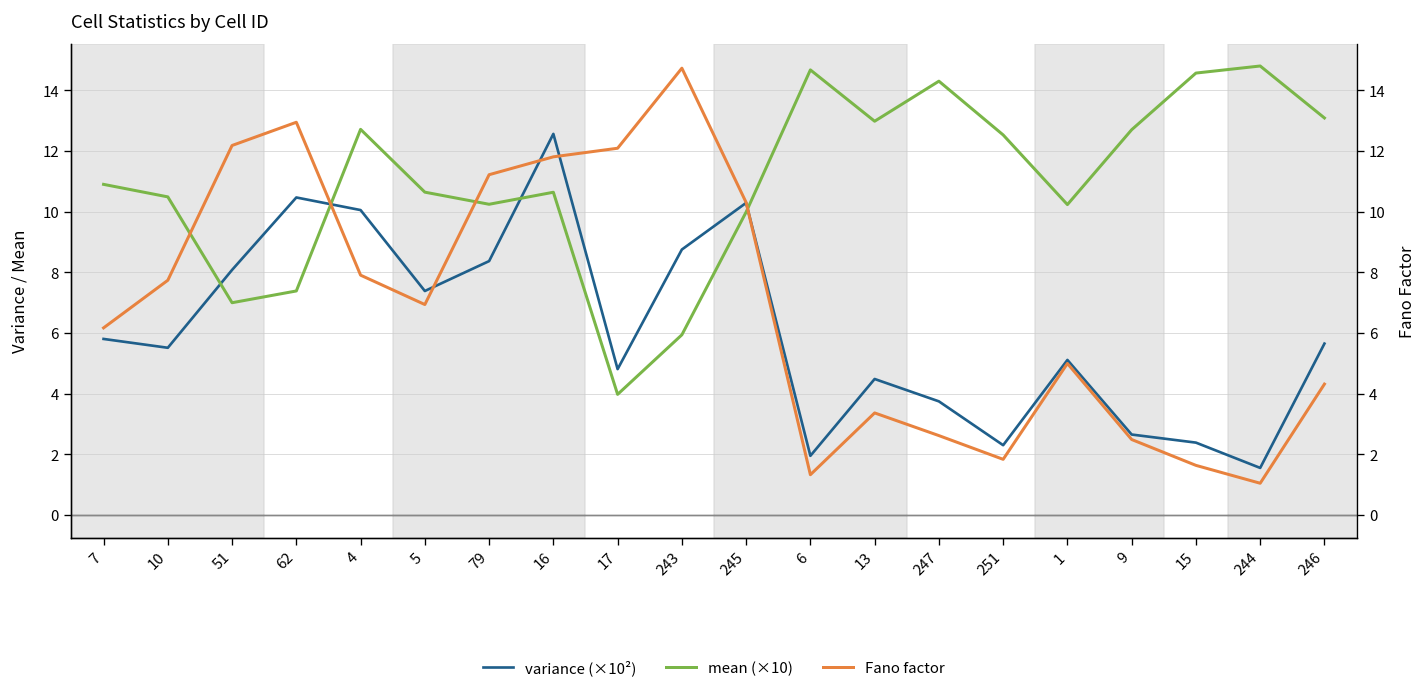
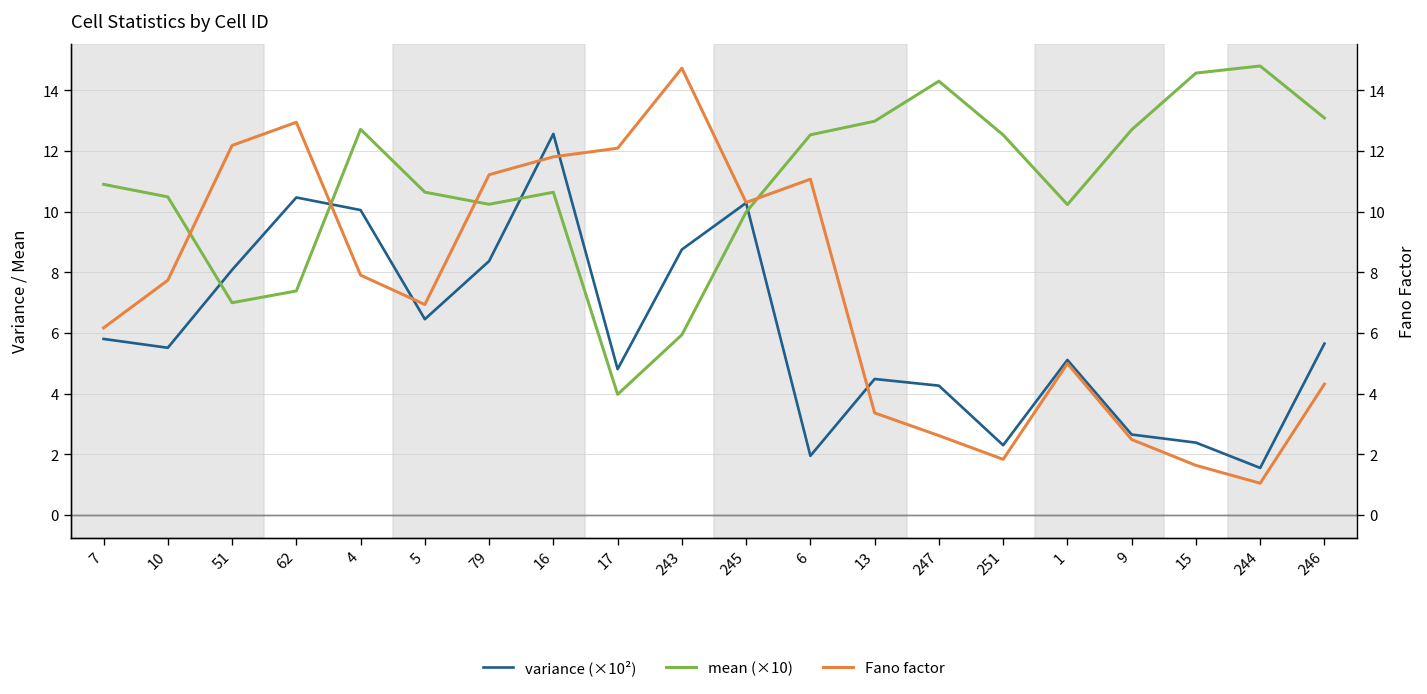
  {
    "variance (×10²)": {
      "7": 5.8,
      "10": 5.5,
      "51": 8.1,
      "62": 10.5,
      "4": 10.1,
-     "5": 7.4,
+     "5": 6.5,
      "79": 8.4,
      "16": 12.6,
      "17": 4.8,
      "243": 8.8,
      "6": 2.0,
      "13": 4.5,
-     "247": 3.8,
+     "247": 4.3,
      "251": 2.3,
      "1": 5.1,
      "9": 2.7,
      "15": 2.4,
      "244": 1.6,
      "246": 5.7
    },
    "mean (×10)": {
      "7": 10.9,
      "10": 10.5,
      "51": 7.0,
      "62": 7.4,
      "4": 12.7,
      "5": 10.6,
      "79": 10.2,
      "16": 10.6,
      "17": 4.0,
      "243": 5.9,
      "245": 10.0,
-     "6": 14.7,
+     "6": 12.5,
      "13": 13.0,
      "247": 14.3,
      "251": 12.5,
      "1": 10.2,
      "9": 12.7,
      "15": 14.6,
      "244": 14.8,
      "246": 13.1
    },
    "Fano factor": {
      "7": 6.2,
      "10": 7.7,
      "51": 12.2,
      "62": 12.9,
      "4": 7.9,
      "5": 6.9,
      "79": 11.2,
      "16": 11.8,
      "17": 12.1,
      "243": 14.7,
-     "6": 1.3,
+     "6": 11.1,
      "13": 3.4,
      "247": 2.6,
      "251": 1.8,
      "1": 5.0,
      "9": 2.5,
      "15": 1.6,
      "244": 1.1,
      "246": 4.3
    }
  }
